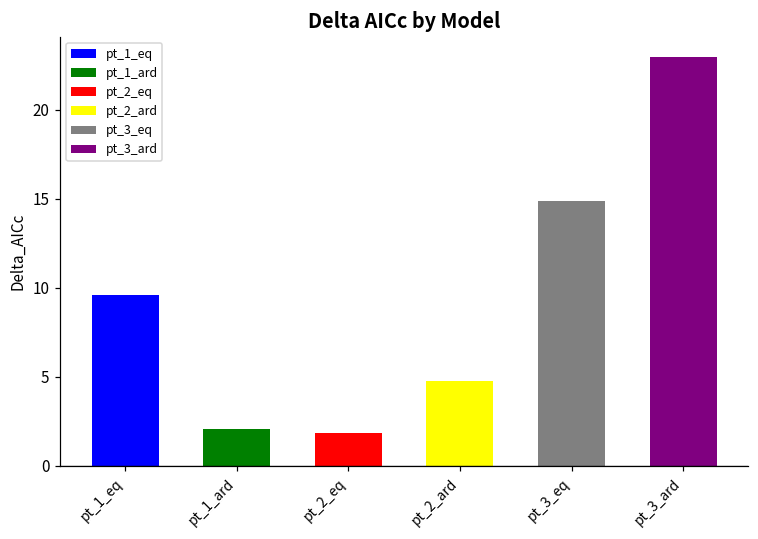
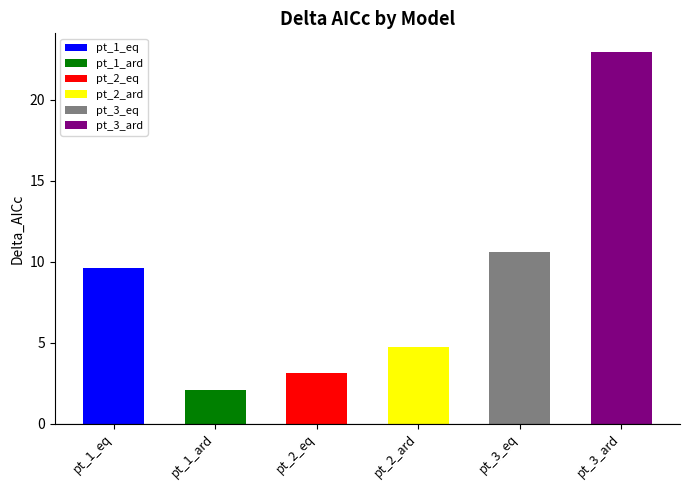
  {
    "pt_1_eq": 9.6,
    "pt_1_ard": 2.0,
-   "pt_2_eq": 1.8,
+   "pt_2_eq": 3.1,
    "pt_2_ard": 4.7,
-   "pt_3_eq": 14.9,
+   "pt_3_eq": 10.6,
    "pt_3_ard": 23.0
  }
